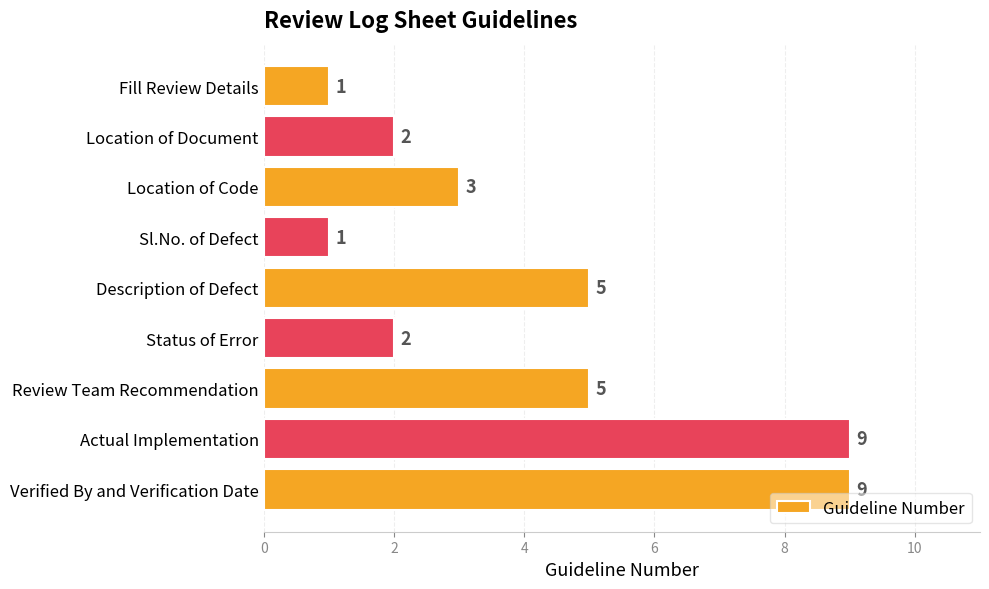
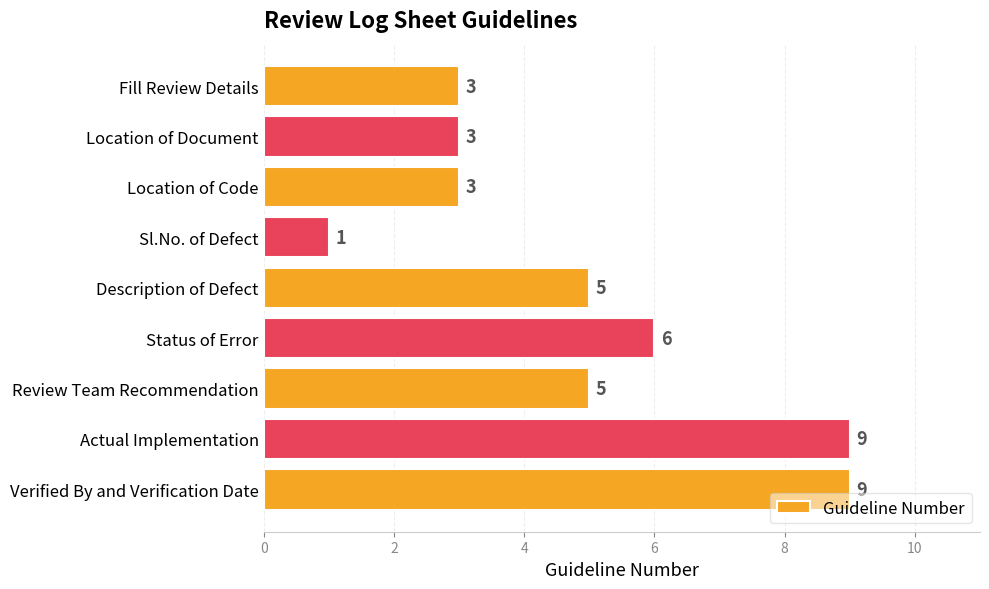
  {
-   "Fill Review Details": 1,
-   "Location of Document": 2,
+   "Fill Review Details": 3,
+   "Location of Document": 3,
    "Location of Code": 3,
    "Sl.No. of Defect": 1,
    "Description of Defect": 5,
-   "Status of Error": 2,
+   "Status of Error": 6,
    "Review Team Recommendation": 5,
    "Actual Implementation": 9
  }
